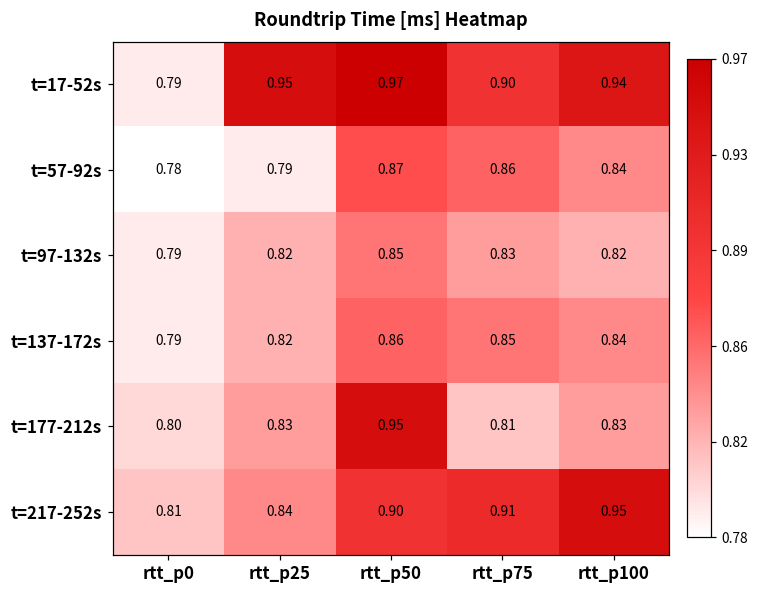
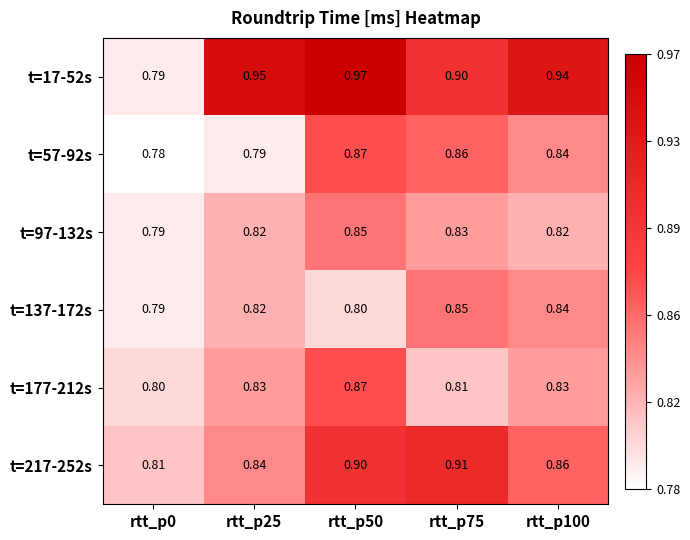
  {
    "t=17-52s": {
      "rtt_p0": 0.79,
      "rtt_p25": 0.95,
      "rtt_p50": 0.97,
      "rtt_p75": 0.90,
      "rtt_p100": 0.94
    },
    "t=57-92s": {
      "rtt_p0": 0.78,
      "rtt_p25": 0.79,
      "rtt_p50": 0.87,
      "rtt_p75": 0.86,
      "rtt_p100": 0.84
    },
    "t=97-132s": {
      "rtt_p0": 0.79,
      "rtt_p25": 0.82,
      "rtt_p50": 0.85,
      "rtt_p75": 0.83,
      "rtt_p100": 0.82
    },
    "t=137-172s": {
      "rtt_p0": 0.79,
      "rtt_p25": 0.82,
-     "rtt_p50": 0.86,
+     "rtt_p50": 0.80,
      "rtt_p75": 0.85,
      "rtt_p100": 0.84
    },
    "t=177-212s": {
      "rtt_p0": 0.80,
      "rtt_p25": 0.83,
-     "rtt_p50": 0.95,
+     "rtt_p50": 0.87,
      "rtt_p75": 0.81,
      "rtt_p100": 0.83
    },
    "t=217-252s": {
      "rtt_p0": 0.81,
      "rtt_p25": 0.84,
      "rtt_p50": 0.90,
      "rtt_p75": 0.91,
-     "rtt_p100": 0.95
+     "rtt_p100": 0.86
    }
  }
